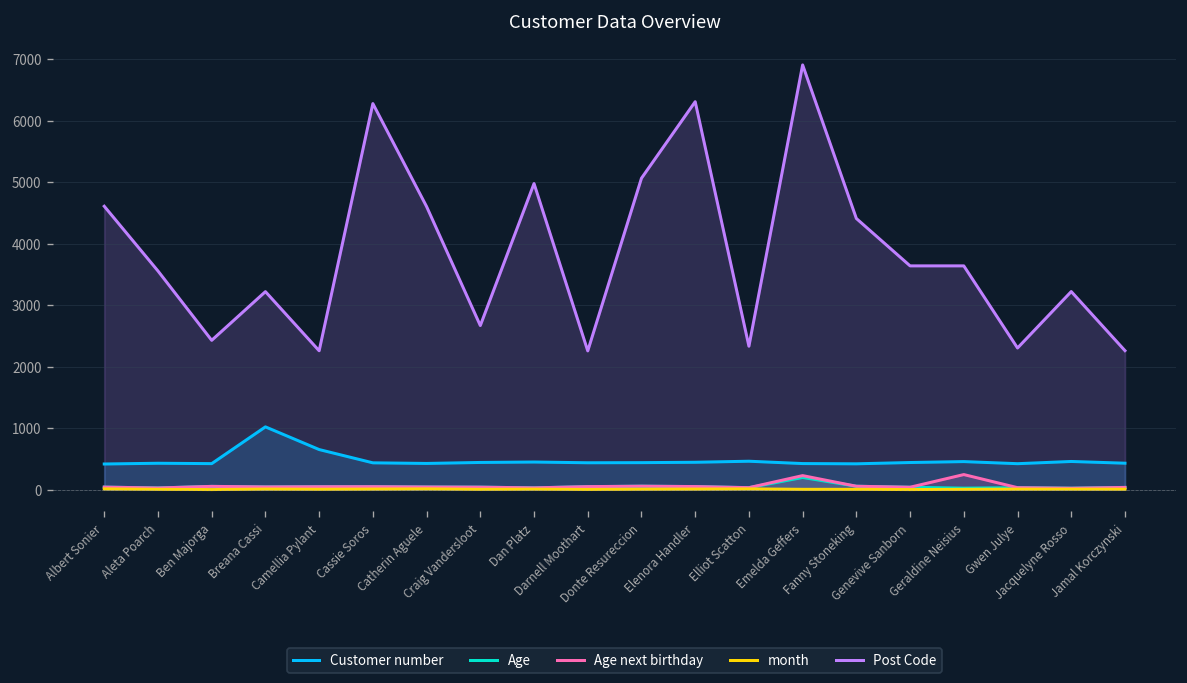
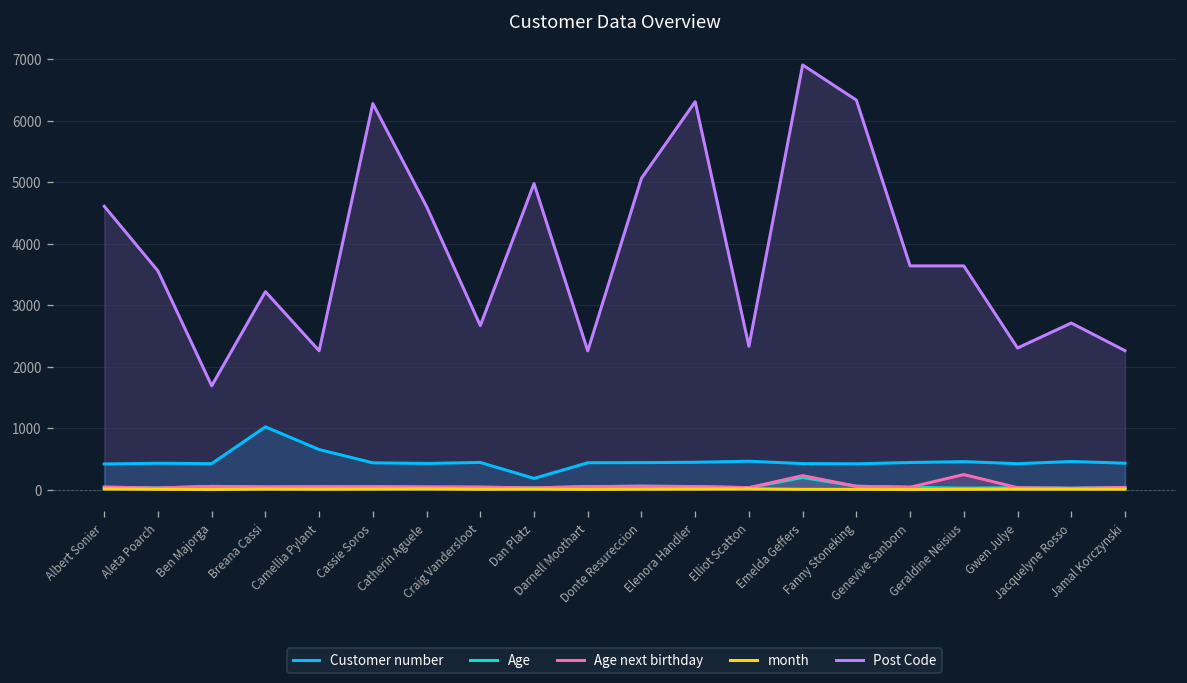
  {
    "Customer number": {
      "Albert Sonier": 400,
      "Aleta Poarch": 400,
      "Ben Majorga": 400,
      "Breana Cassi": 1000,
      "Camellia Pylant": 700,
      "Cassie Soros": 400,
      "Catherin Aguele": 400,
      "Craig Vandersloot": 400,
-     "Dan Platz": 400,
+     "Dan Platz": 200,
      "Darnell Moothart": 400,
      "Donte Resureccion": 400,
      "Elenora Handler": 400,
      "Elliot Scatton": 500,
      "Emelda Geffers": 400,
      "Fanny Stoneking": 400,
      "Genevive Sanborn": 400,
      "Geraldine Neisius": 500,
      "Gwen Julye": 400,
      "Jacquelyne Rosso": 500,
      "Jamal Korczynski": 400
    },
    "Age next birthday": {
      "Geraldine Neisius": 200
    },
    "month": {
      "Ben Majorga": 0,
      "Emelda Geffers": 0
    },
    "Post Code": {
      "Albert Sonier": 4600,
      "Aleta Poarch": 3600,
-     "Ben Majorga": 2400,
+     "Ben Majorga": 1700,
      "Breana Cassi": 3200,
      "Camellia Pylant": 2300,
      "Cassie Soros": 6300,
      "Catherin Aguele": 4600,
      "Craig Vandersloot": 2700,
      "Dan Platz": 5000,
      "Darnell Moothart": 2300,
      "Donte Resureccion": 5100,
      "Elenora Handler": 6300,
      "Elliot Scatton": 2300,
      "Emelda Geffers": 6900,
-     "Fanny Stoneking": 4400,
+     "Fanny Stoneking": 6300,
      "Genevive Sanborn": 3600,
      "Geraldine Neisius": 3600,
      "Gwen Julye": 2300,
-     "Jacquelyne Rosso": 3200,
+     "Jacquelyne Rosso": 2700,
      "Jamal Korczynski": 2300
    }
  }
